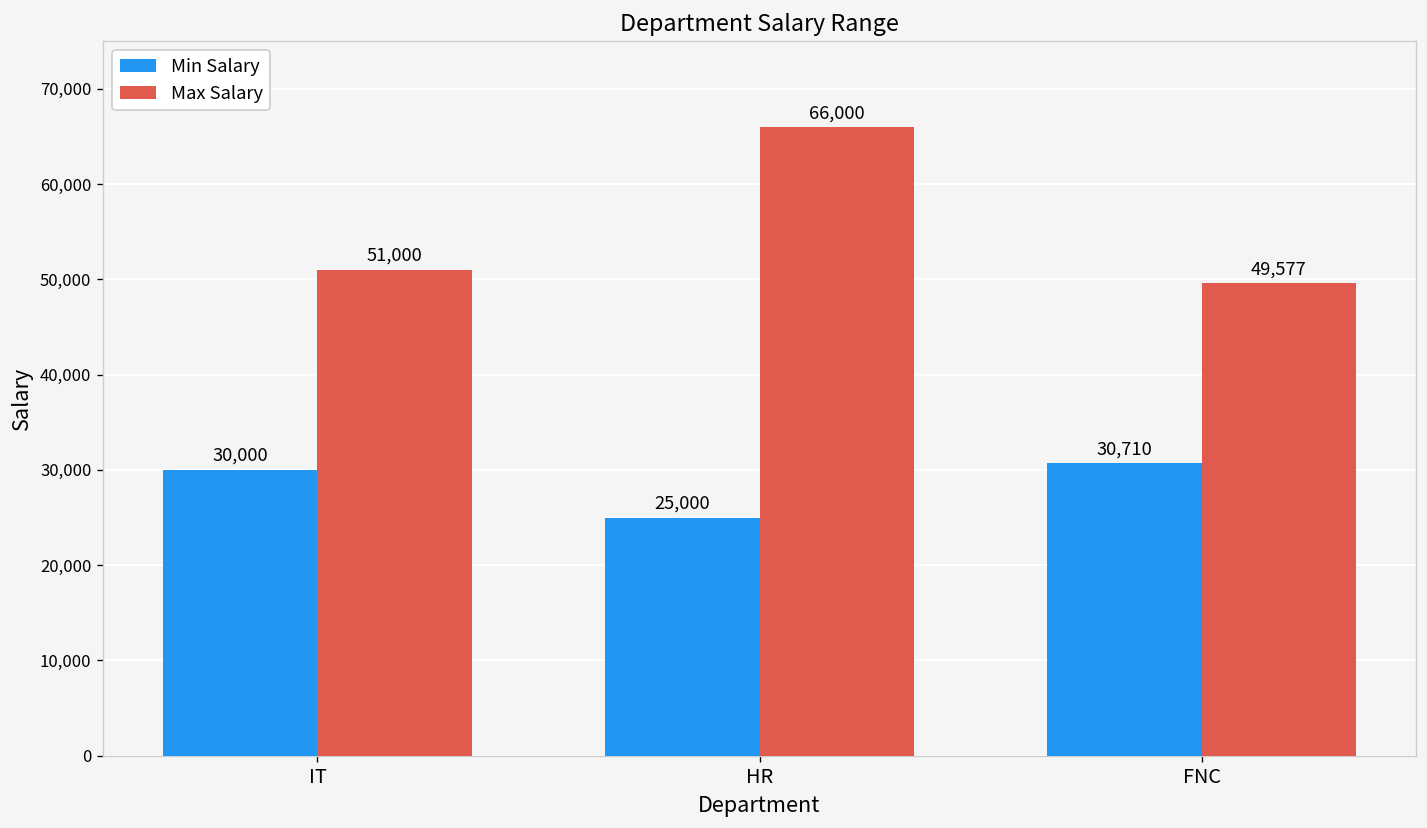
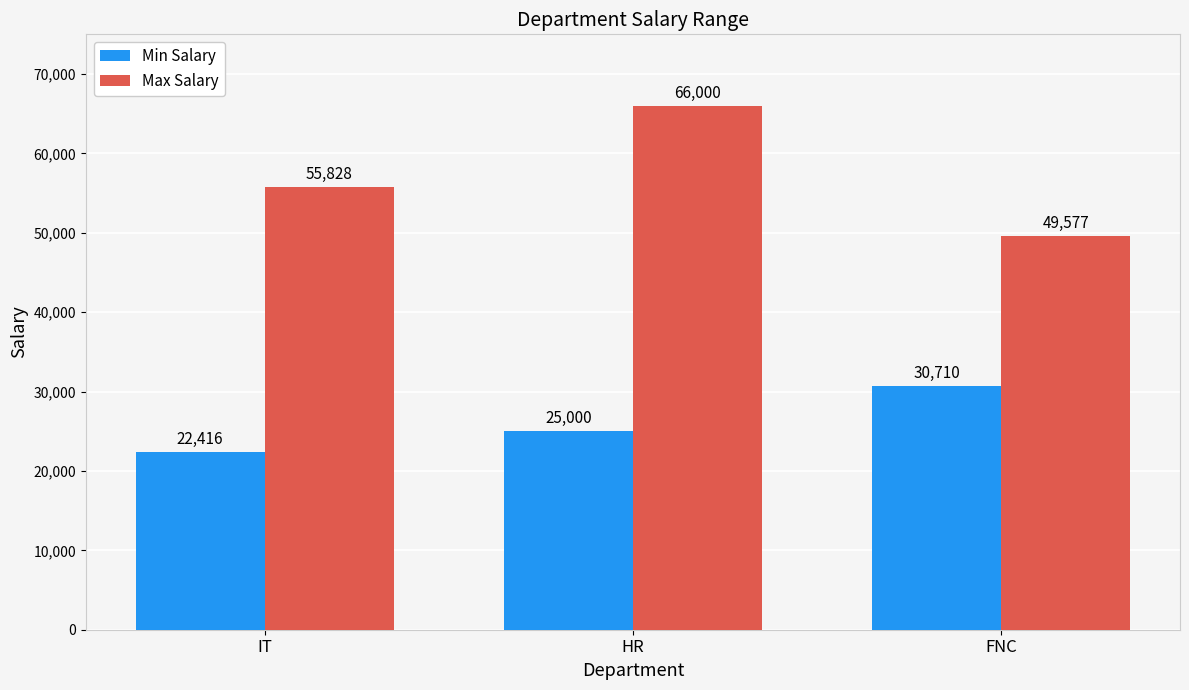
  {
    "Min Salary": {
-     "IT": "30,000",
+     "IT": "22,416",
      "HR": "25,000",
      "FNC": "30,710"
    },
    "Max Salary": {
-     "IT": "51,000",
+     "IT": "55,828",
      "HR": "66,000",
      "FNC": "49,577"
    }
  }
